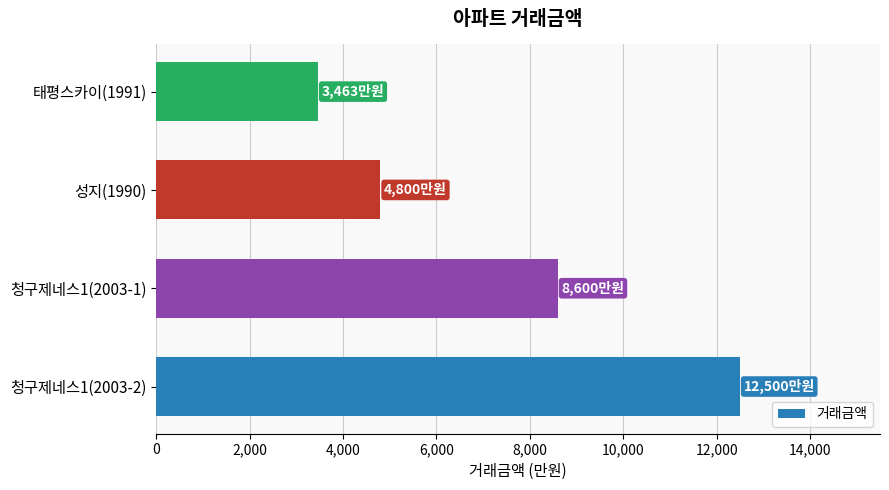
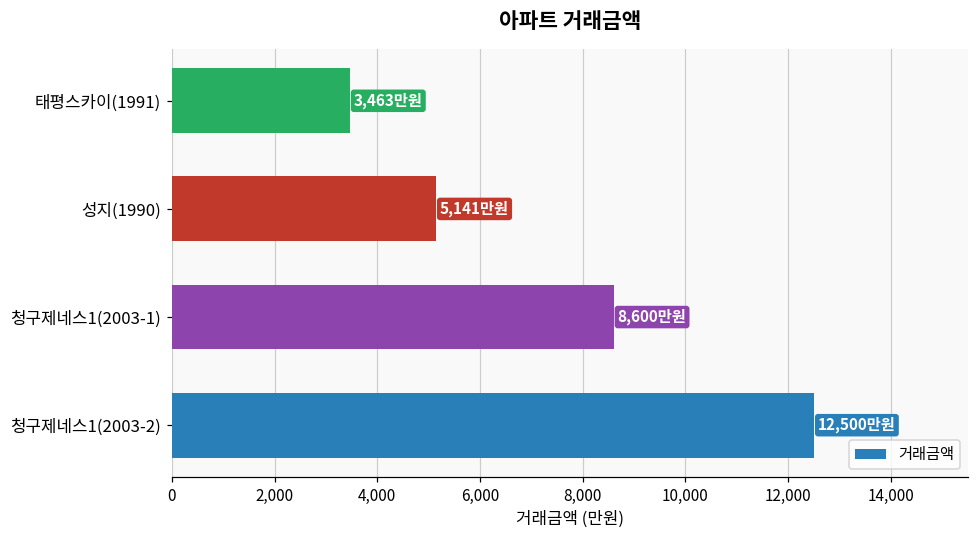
  {
-   "성지(1990)": "4,800"
+   "성지(1990)": "5,141"
  }
